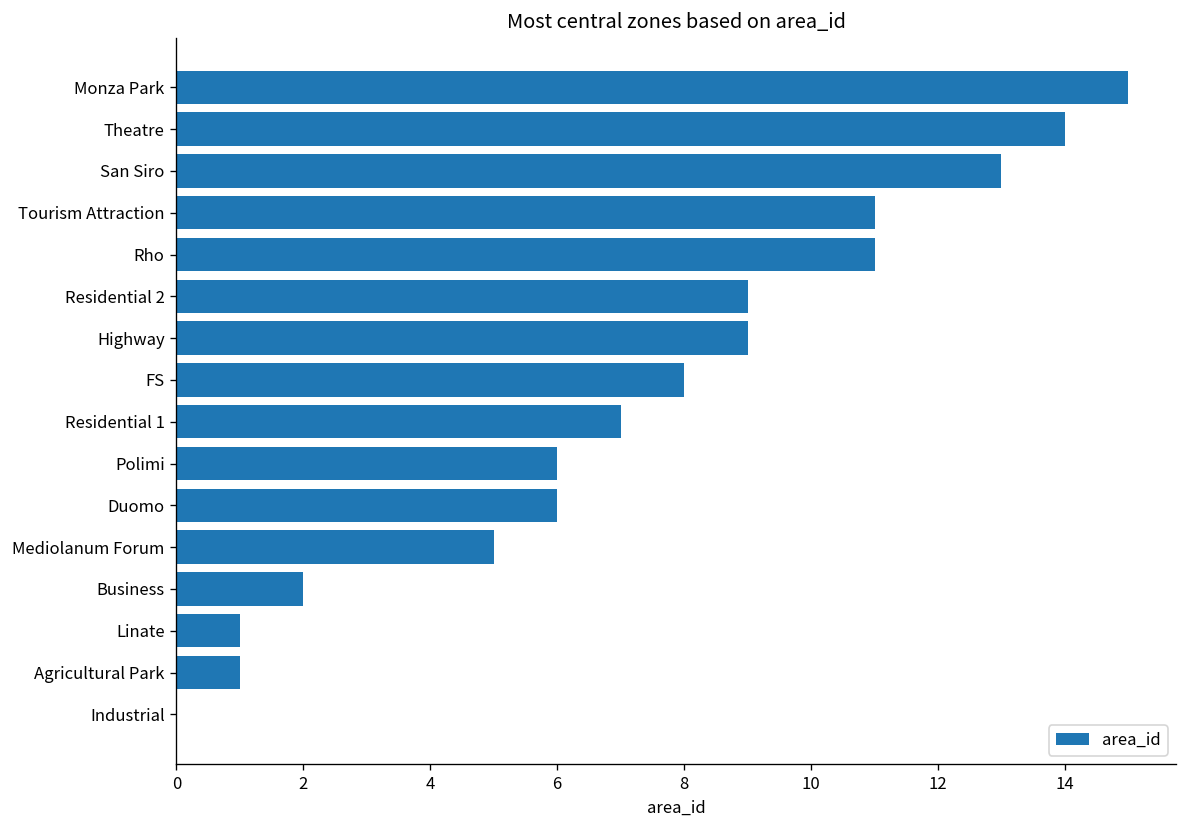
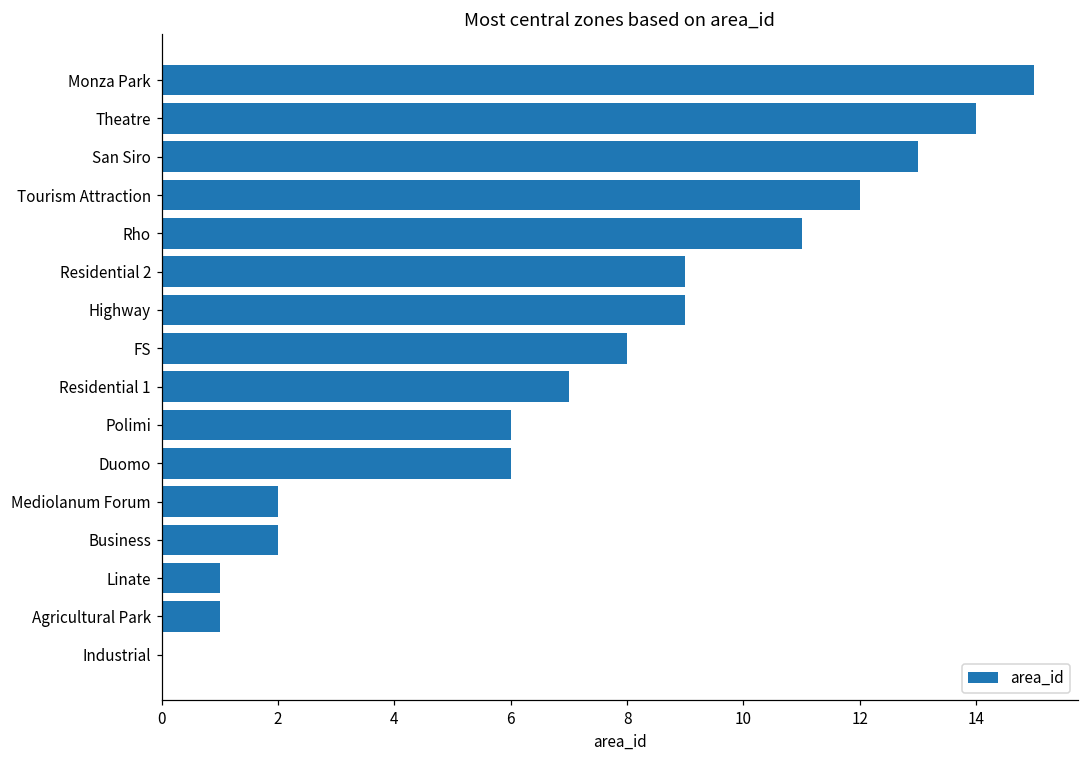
  {
    "Monza Park": 15,
    "Theatre": 14,
    "San Siro": 13,
-   "Tourism Attraction": 11,
+   "Tourism Attraction": 12,
    "Rho": 11,
    "Residential 2": 9,
    "Highway": 9,
    "FS": 8,
    "Residential 1": 7,
    "Polimi": 6,
    "Duomo": 6,
-   "Mediolanum Forum": 5,
+   "Mediolanum Forum": 2,
    "Business": 2,
    "Linate": 1,
    "Agricultural Park": 1,
    "Industrial": 0
  }
